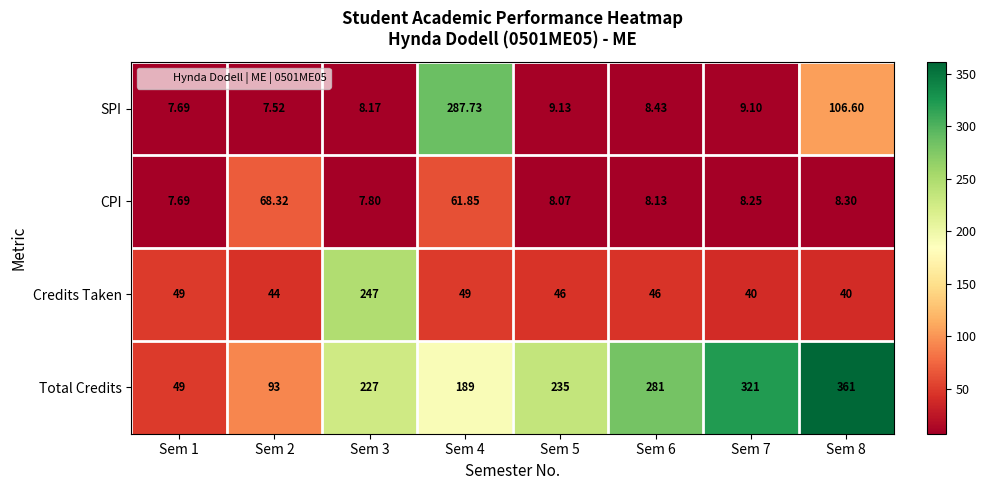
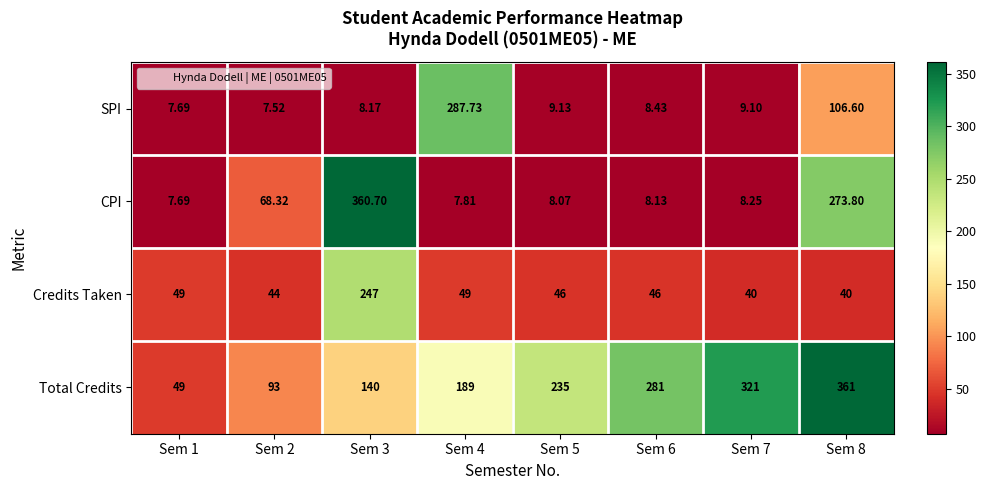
  {
    "SPI": {
      "Sem 1": 7.69,
      "Sem 2": 7.52,
      "Sem 3": 8.17,
      "Sem 4": 287.73,
      "Sem 5": 9.13,
      "Sem 6": 8.43,
      "Sem 7": 9.10,
      "Sem 8": 106.60
    },
    "CPI": {
      "Sem 1": 7.69,
      "Sem 2": 68.32,
-     "Sem 3": 7.80,
-     "Sem 4": 61.85,
+     "Sem 3": 360.70,
+     "Sem 4": 7.81,
      "Sem 5": 8.07,
      "Sem 6": 8.13,
      "Sem 7": 8.25,
-     "Sem 8": 8.30
+     "Sem 8": 273.80
    },
    "Credits Taken": {
      "Sem 1": 49,
      "Sem 2": 44,
      "Sem 3": 247,
      "Sem 4": 49,
      "Sem 5": 46,
      "Sem 6": 46,
      "Sem 7": 40,
      "Sem 8": 40
    },
    "Total Credits": {
      "Sem 1": 49,
      "Sem 2": 93,
-     "Sem 3": 227,
+     "Sem 3": 140,
      "Sem 4": 189,
      "Sem 5": 235,
      "Sem 6": 281,
      "Sem 7": 321,
      "Sem 8": 361
    }
  }
